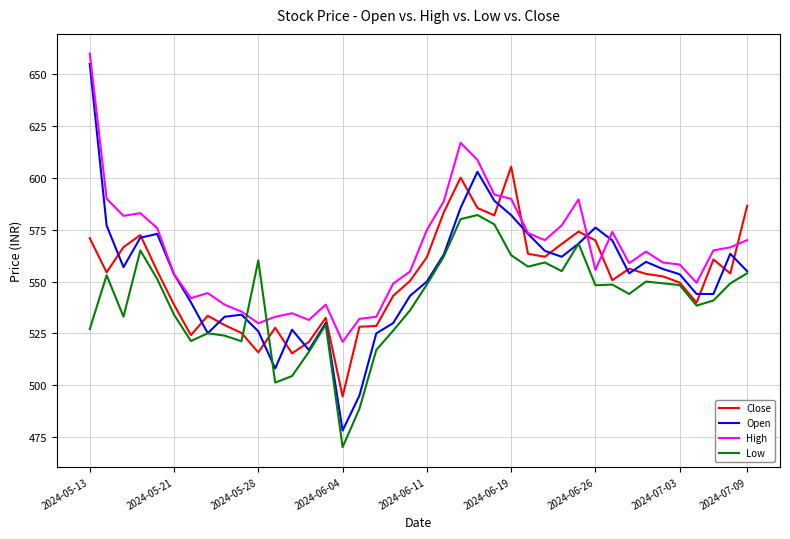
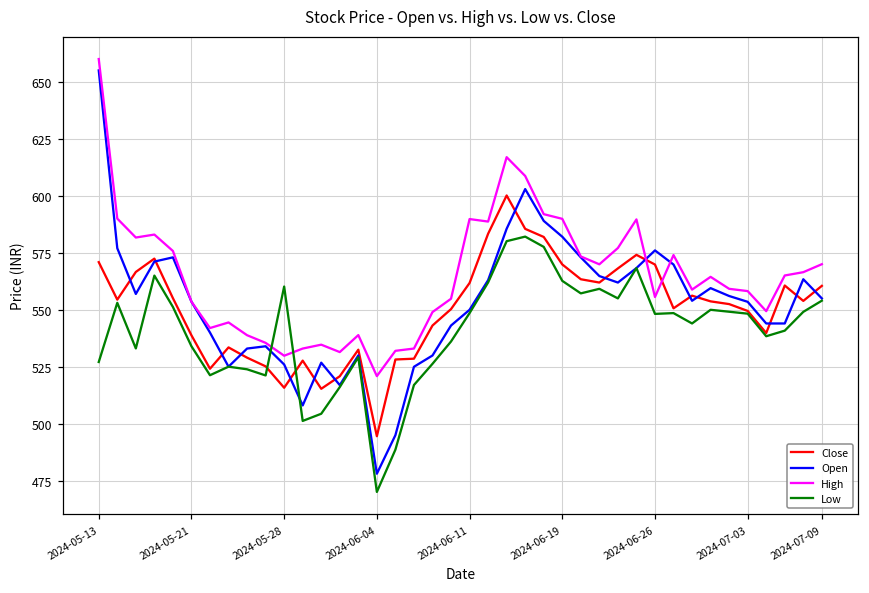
  {
    "Close": {
      "2024-05-13": 571,
      "2024-05-21": 539,
      "2024-05-28": 516,
      "2024-06-04": 495,
      "2024-06-11": 562,
-     "2024-06-19": 605,
+     "2024-06-19": 570,
      "2024-06-26": 570,
-     "2024-07-09": 587
+     "2024-07-09": 561
    },
    "Open": {
      "2024-05-13": 655,
      "2024-05-28": 526,
      "2024-06-04": 478,
      "2024-06-11": 550,
      "2024-06-19": 582,
      "2024-06-26": 576,
      "2024-07-03": 554
    },
    "High": {
      "2024-05-13": 660,
      "2024-05-28": 530,
      "2024-06-04": 521,
-     "2024-06-11": 575,
+     "2024-06-11": 590,
      "2024-06-19": 590,
      "2024-06-26": 556,
      "2024-07-03": 558,
      "2024-07-09": 570
    },
    "Low": {
      "2024-05-13": 527,
      "2024-05-21": 534,
      "2024-05-28": 560,
      "2024-06-04": 470,
      "2024-06-11": 549,
      "2024-06-19": 563,
      "2024-06-26": 548
    }
  }
